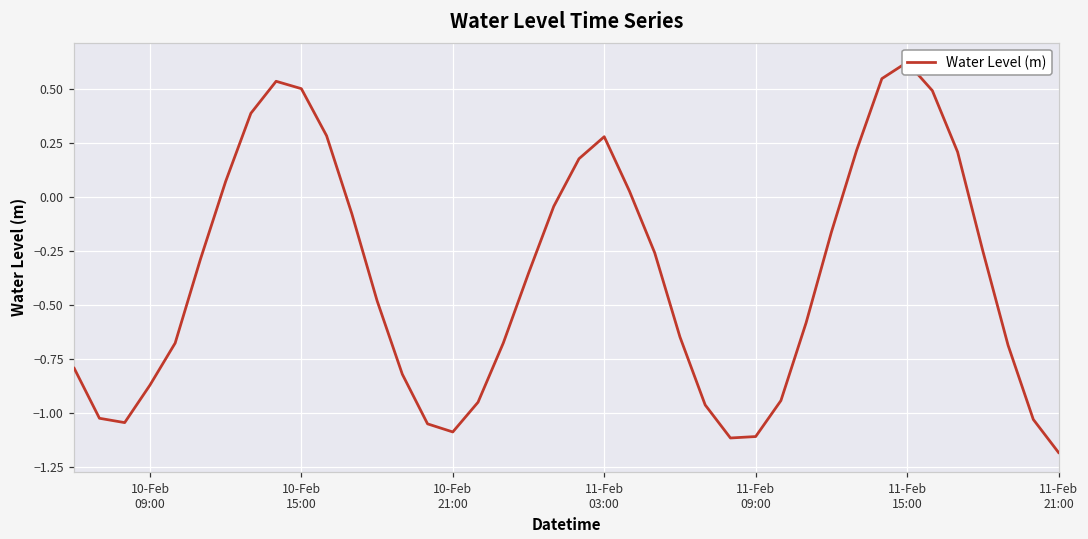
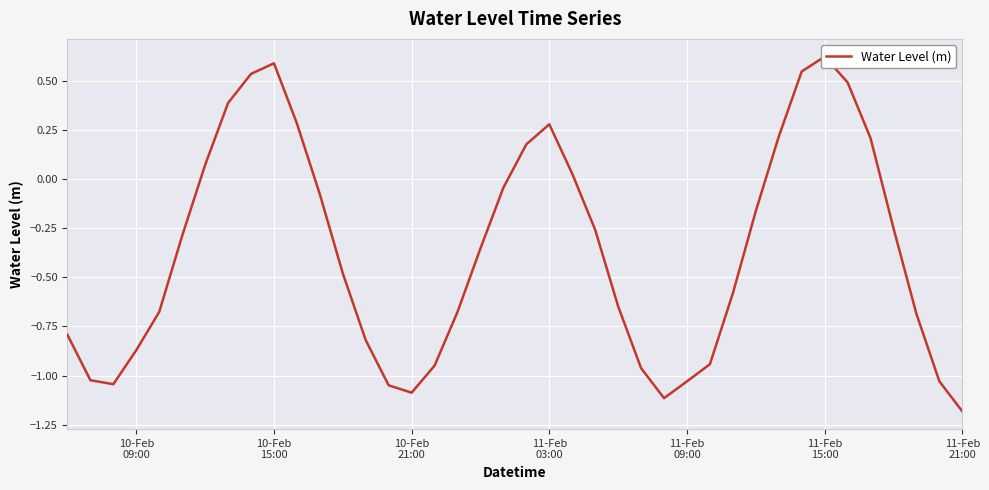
  {
    "10-Feb 09:00": -0.87,
-   "10-Feb 15:00": 0.50,
+   "10-Feb 15:00": 0.59,
    "10-Feb 21:00": -1.09,
    "11-Feb 03:00": 0.28,
-   "11-Feb 09:00": -1.11,
+   "11-Feb 09:00": -1.03,
    "11-Feb 21:00": -1.18
  }
